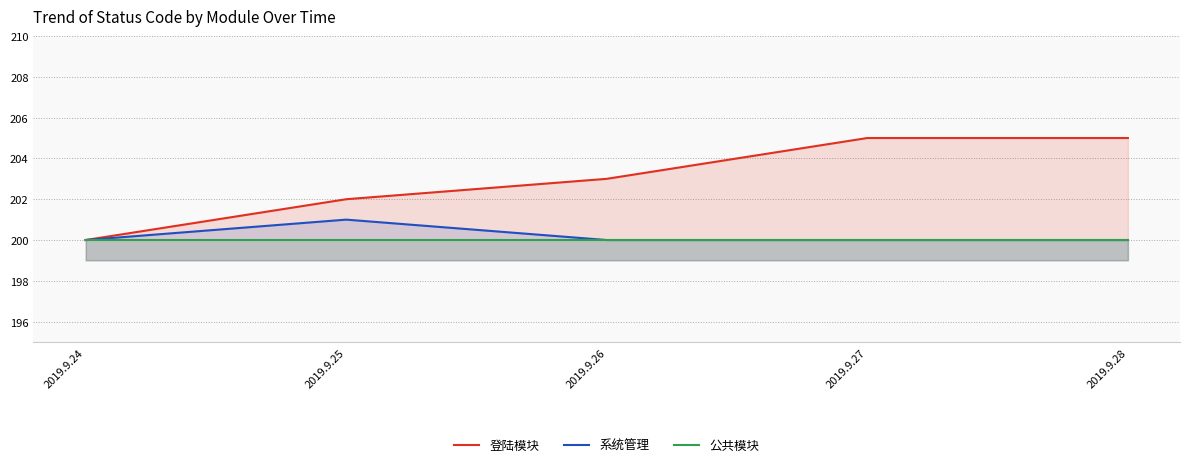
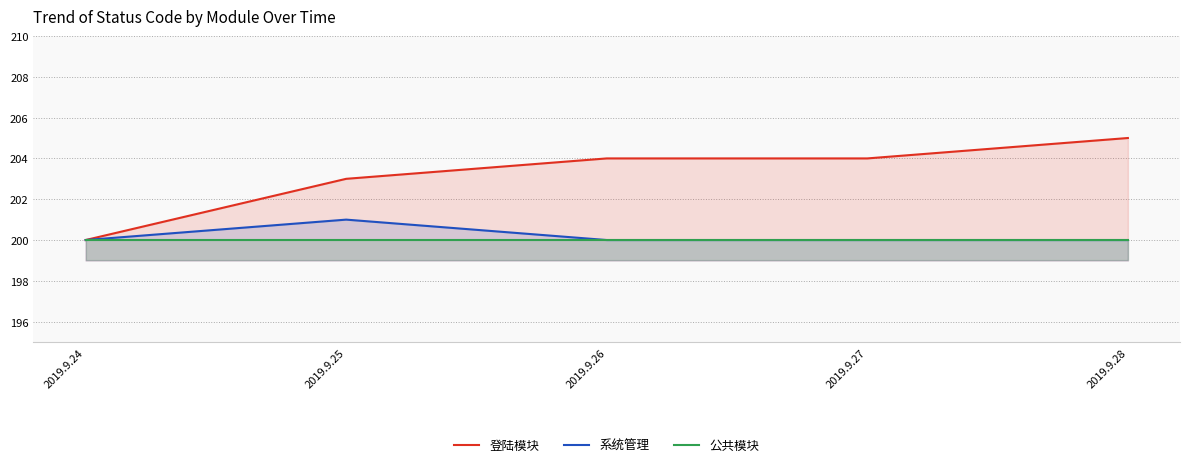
  {
    "登陆模块": {
-     "2019.9.25": 202,
-     "2019.9.26": 203,
-     "2019.9.27": 205,
+     "2019.9.25": 203,
+     "2019.9.26": 204,
+     "2019.9.27": 204,
      "2019.9.28": 205
    },
    "系统管理": {
      "2019.9.25": 201
    },
    "公共模块": {
      "2019.9.25": 200
    }
  }
